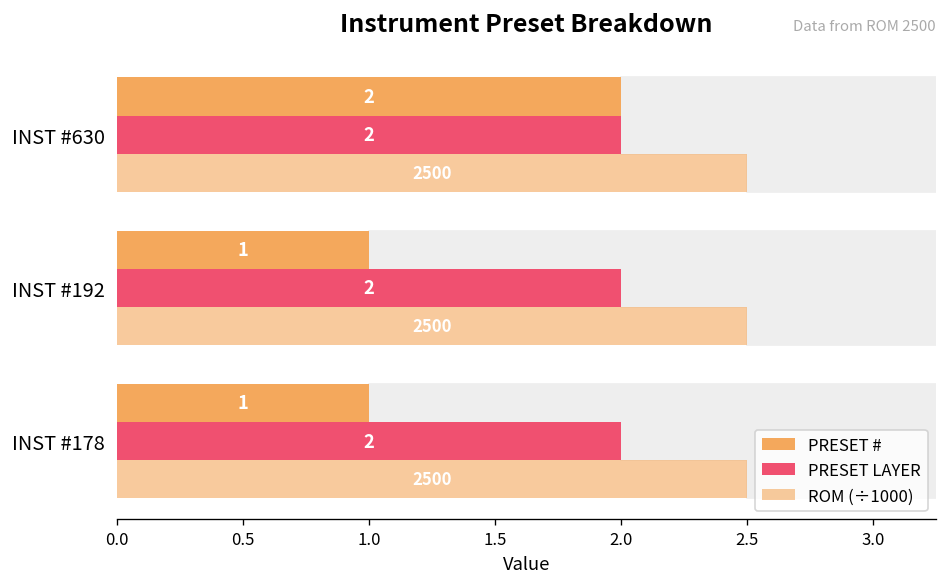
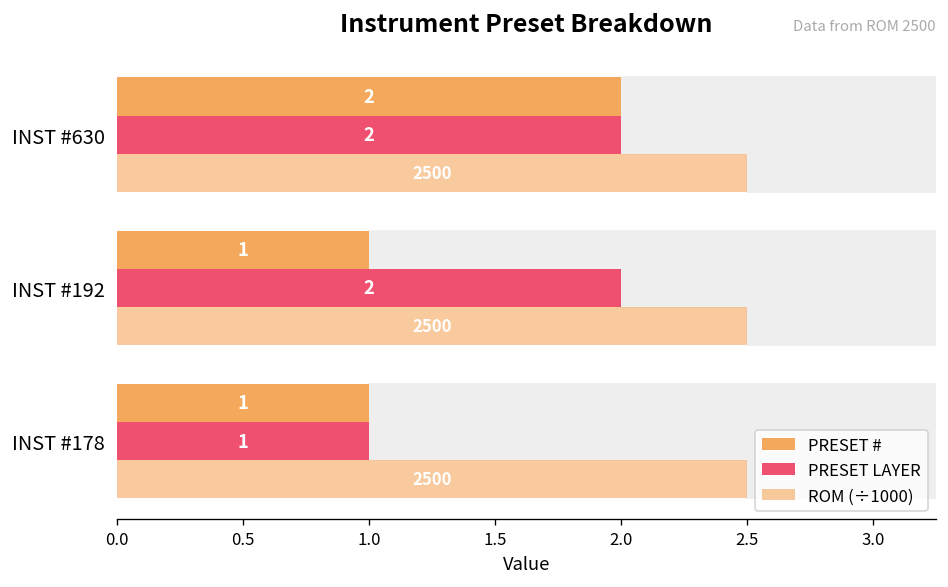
  {
    "PRESET LAYER": {
      "INST #630": 2,
      "INST #192": 2,
-     "INST #178": 2
+     "INST #178": 1
    }
  }
